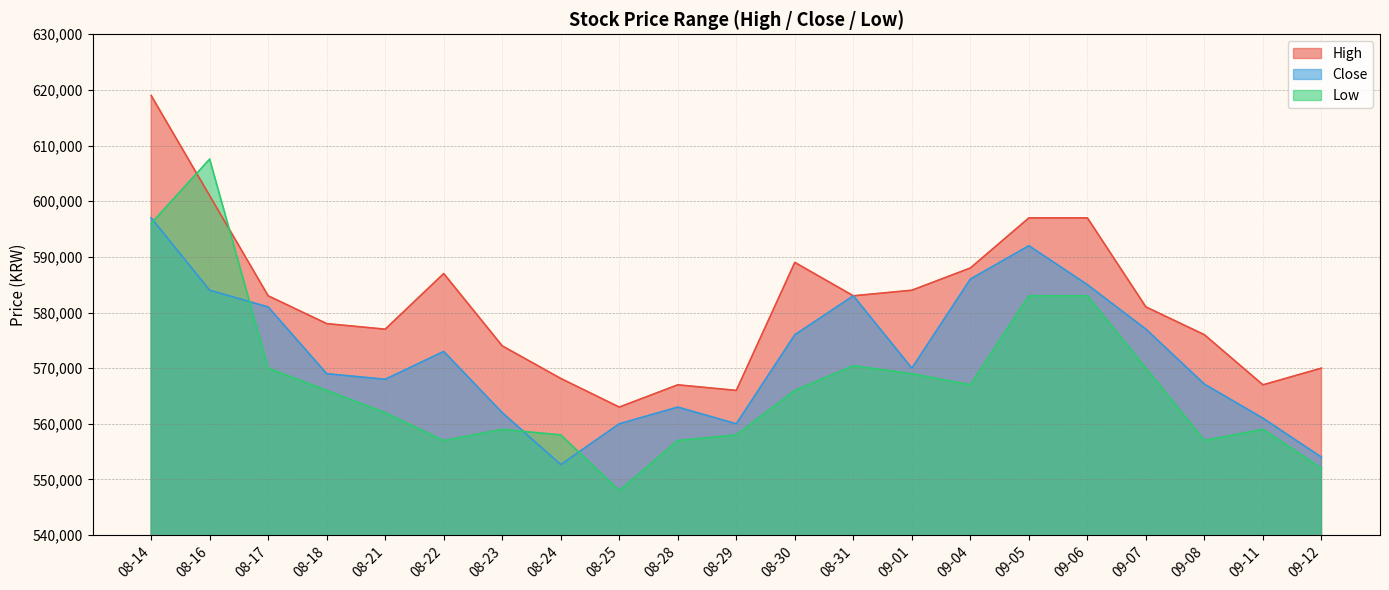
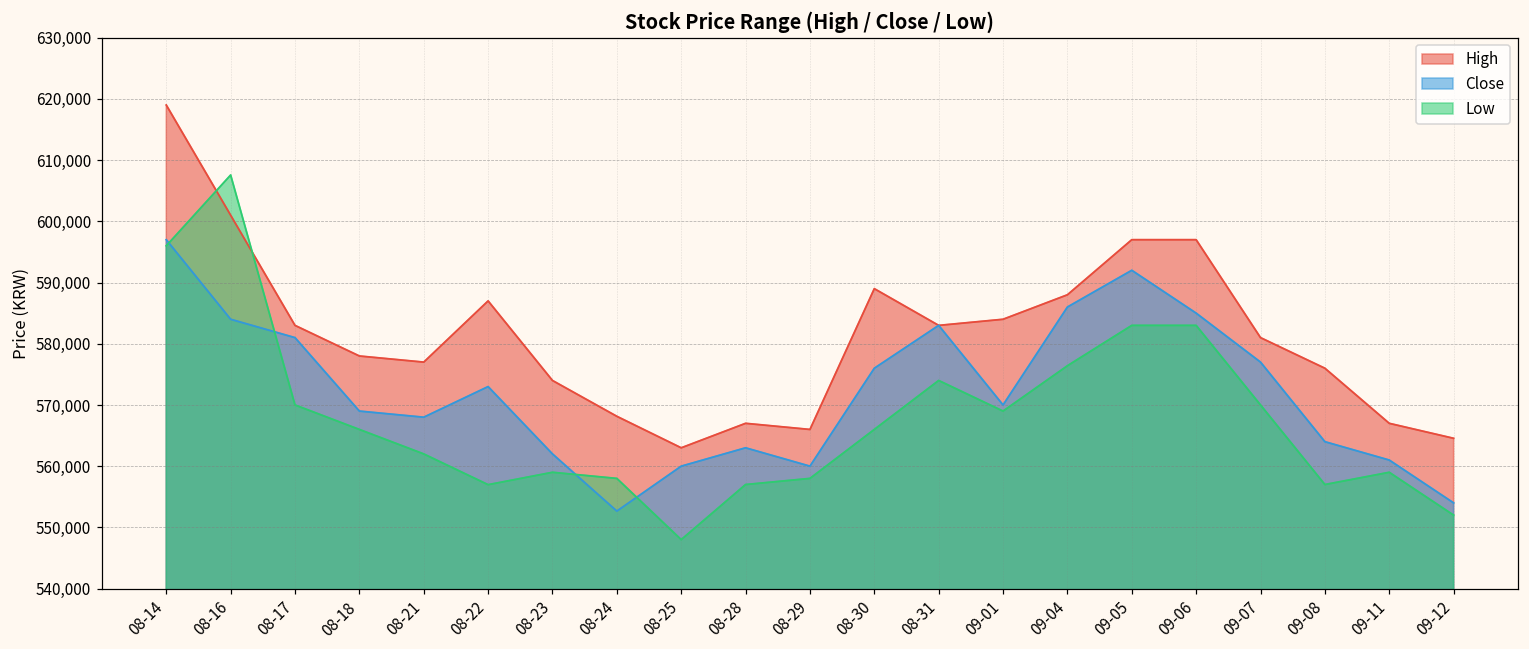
  {
    "High": {
      "08-14": "619,000",
      "08-16": "601,000",
      "08-17": "583,000",
      "08-18": "578,000",
      "08-21": "577,000",
      "08-22": "587,000",
      "08-23": "574,000",
      "08-24": "568,000",
      "08-25": "563,000",
      "08-28": "567,000",
      "08-29": "566,000",
      "08-30": "589,000",
      "09-01": "584,000",
      "09-04": "588,000",
      "09-05": "597,000",
      "09-06": "597,000",
      "09-07": "581,000",
      "09-08": "576,000",
      "09-11": "567,000",
-     "09-12": "570,000"
+     "09-12": "565,000"
    },
    "Close": {
      "08-14": "597,000",
      "08-16": "584,000",
      "08-17": "581,000",
      "08-18": "569,000",
      "08-21": "568,000",
      "08-22": "573,000",
      "08-23": "562,000",
      "08-24": "553,000",
      "08-25": "560,000",
      "08-28": "563,000",
      "08-29": "560,000",
      "08-30": "576,000",
      "09-01": "570,000",
      "09-04": "586,000",
      "09-05": "592,000",
      "09-06": "585,000",
      "09-07": "577,000",
-     "09-08": "567,000",
+     "09-08": "564,000",
      "09-11": "561,000",
      "09-12": "554,000"
    },
    "Low": {
      "08-14": "596,000",
      "08-16": "608,000",
      "08-17": "570,000",
      "08-18": "566,000",
      "08-21": "562,000",
      "08-22": "557,000",
      "08-23": "559,000",
      "08-24": "558,000",
      "08-25": "548,000",
      "08-28": "557,000",
      "08-29": "558,000",
      "08-30": "566,000",
-     "08-31": "570,000",
+     "08-31": "574,000",
      "09-01": "569,000",
-     "09-04": "567,000",
+     "09-04": "576,000",
      "09-05": "583,000",
      "09-06": "583,000",
      "09-07": "570,000",
      "09-08": "557,000",
      "09-11": "559,000",
      "09-12": "552,000"
    }
  }
